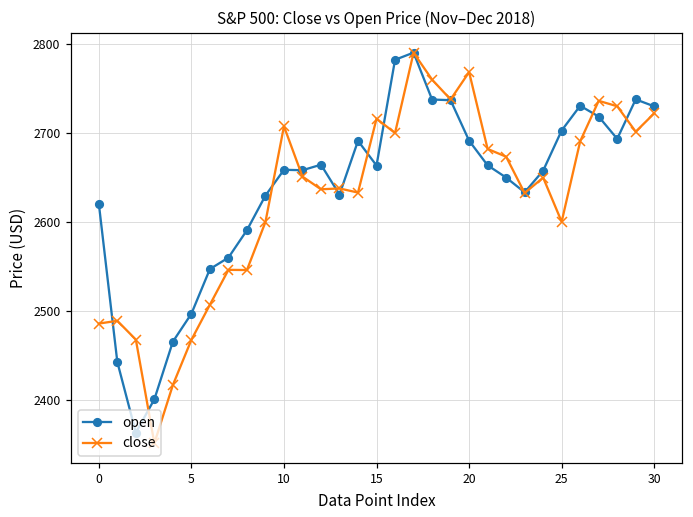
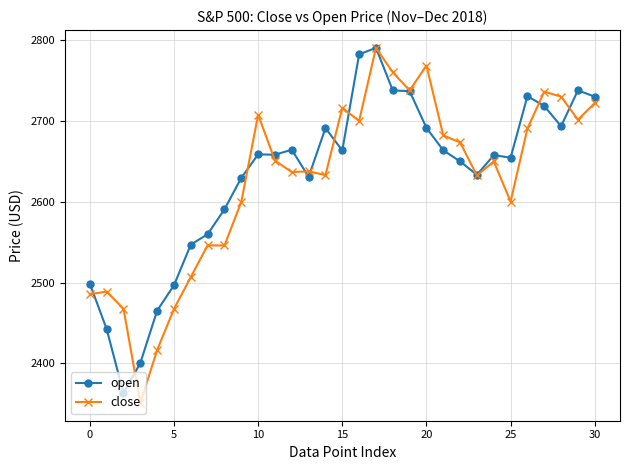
  {
    "open": {
-     "0": 2620,
+     "0": 2500,
      "5": 2500,
      "10": 2660,
      "15": 2660,
      "20": 2690,
-     "25": 2700,
+     "25": 2650,
      "30": 2730
    },
    "close": {
      "0": 2490,
      "5": 2470,
      "10": 2710,
      "15": 2720,
      "20": 2770,
      "25": 2600,
      "30": 2720
    }
  }
